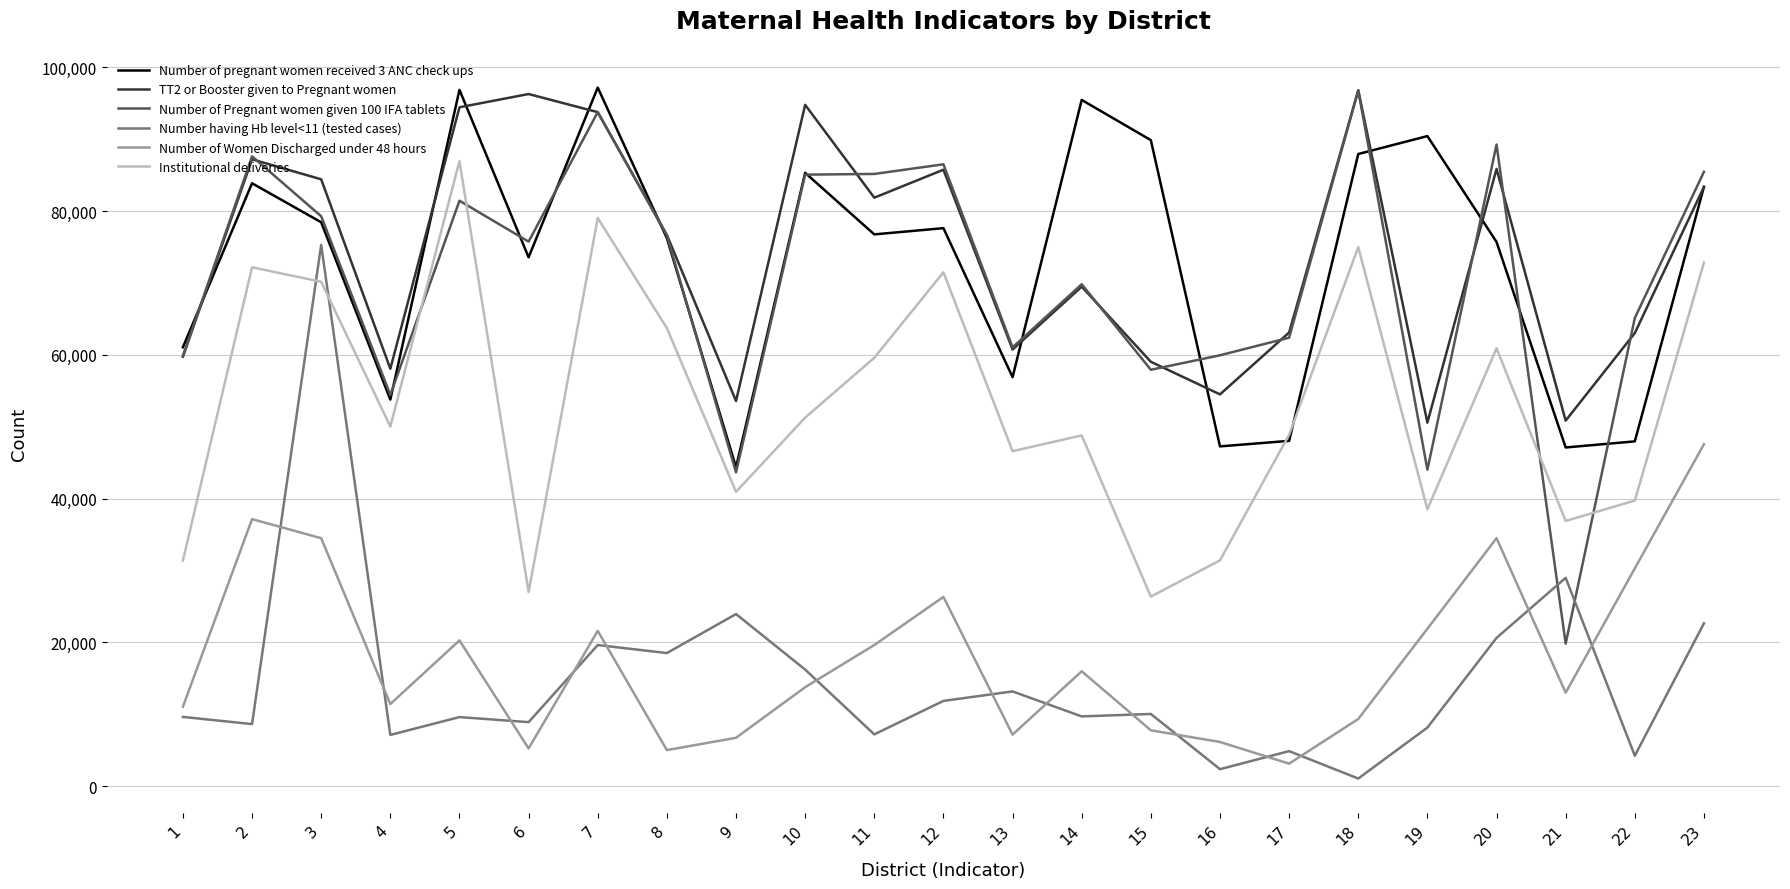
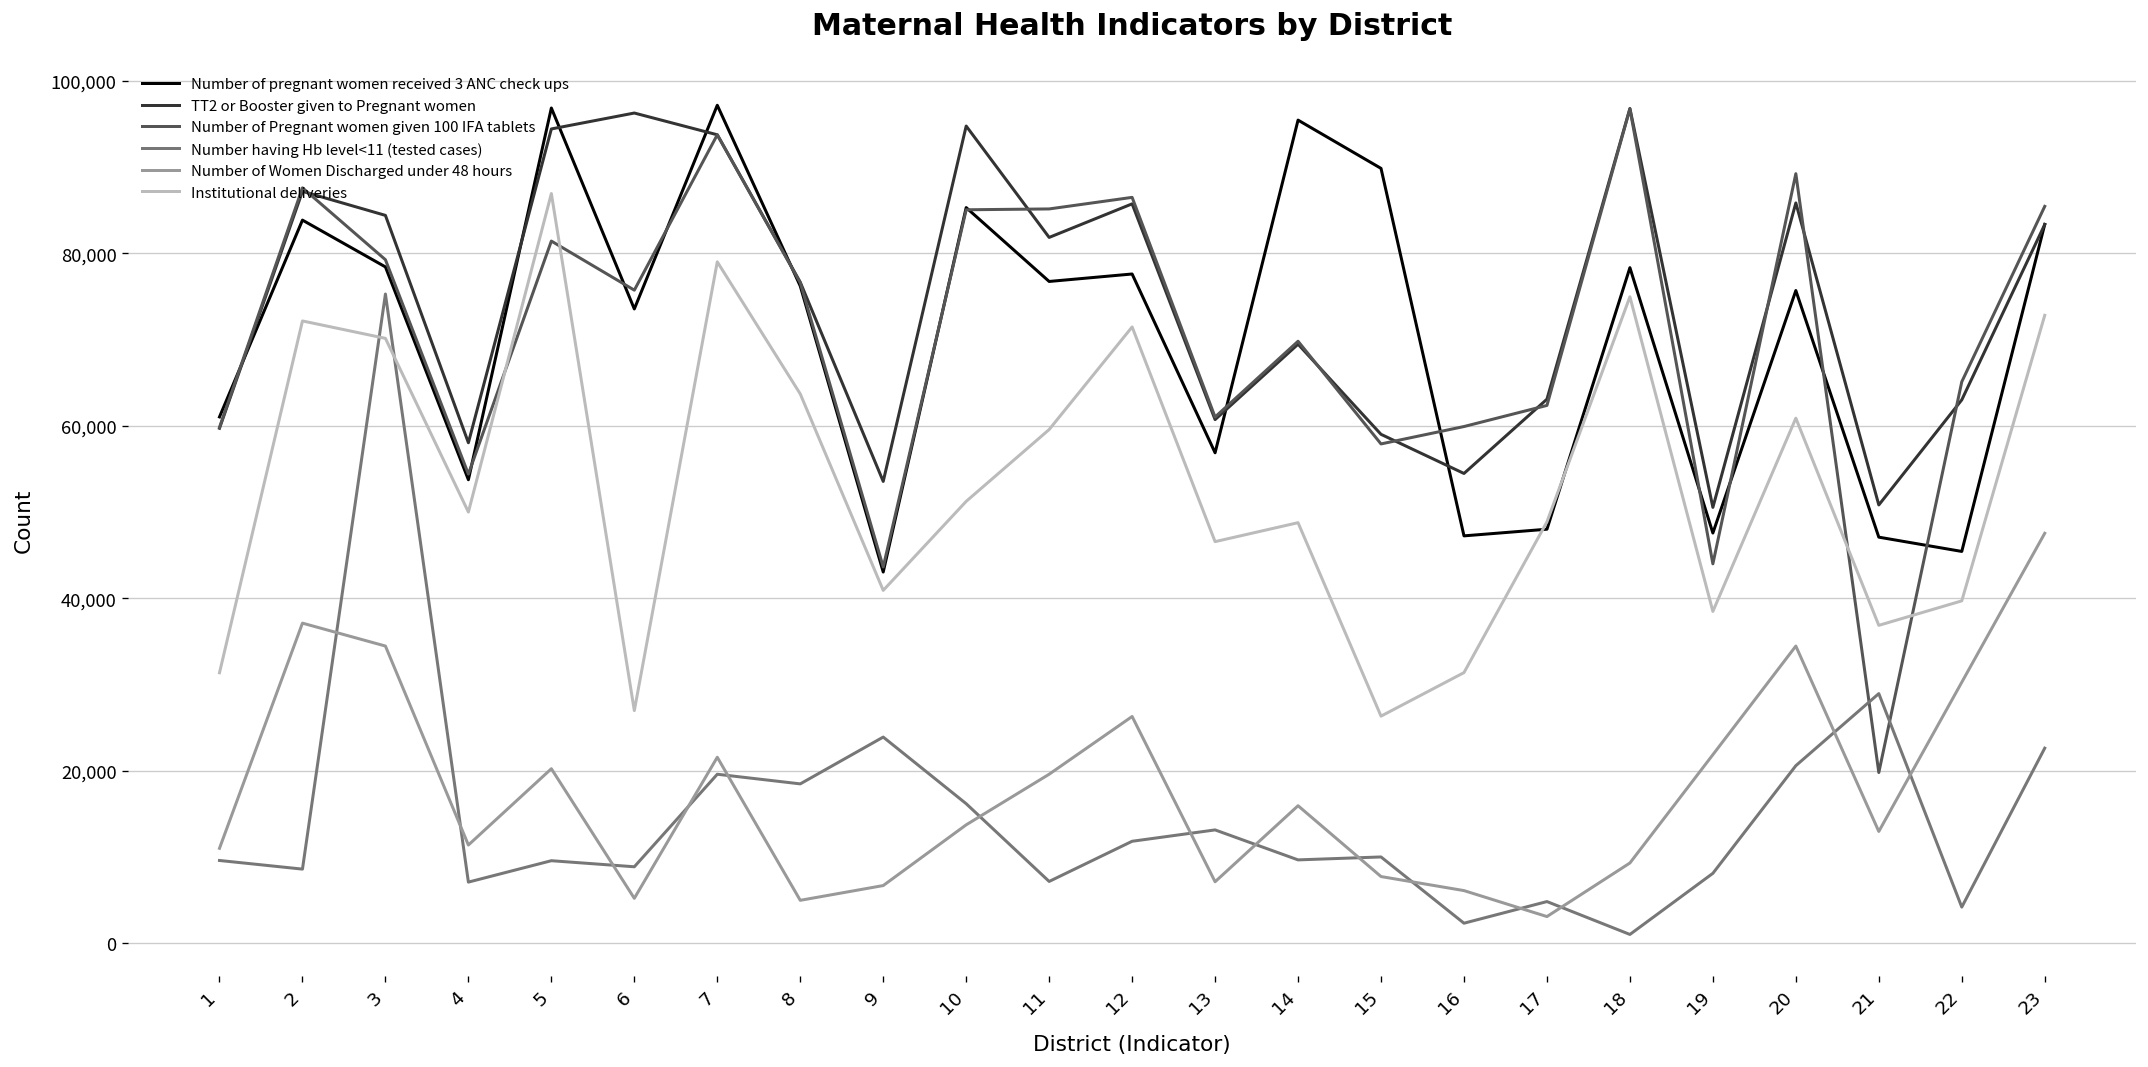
  {
    "Number of pregnant women received 3 ANC check ups": {
      "1": "61,000",
      "2": "84,000",
      "3": "78,000",
      "4": "54,000",
      "5": "97,000",
      "6": "74,000",
      "7": "97,000",
      "8": "76,000",
-     "9": "44,000",
+     "9": "43,000",
      "11": "77,000",
      "12": "78,000",
      "13": "57,000",
      "14": "95,000",
      "15": "90,000",
      "16": "47,000",
      "17": "48,000",
-     "18": "88,000",
-     "19": "90,000",
+     "18": "78,000",
+     "19": "48,000",
      "20": "76,000",
      "21": "47,000",
-     "22": "48,000"
+     "22": "45,000"
    }
  }
